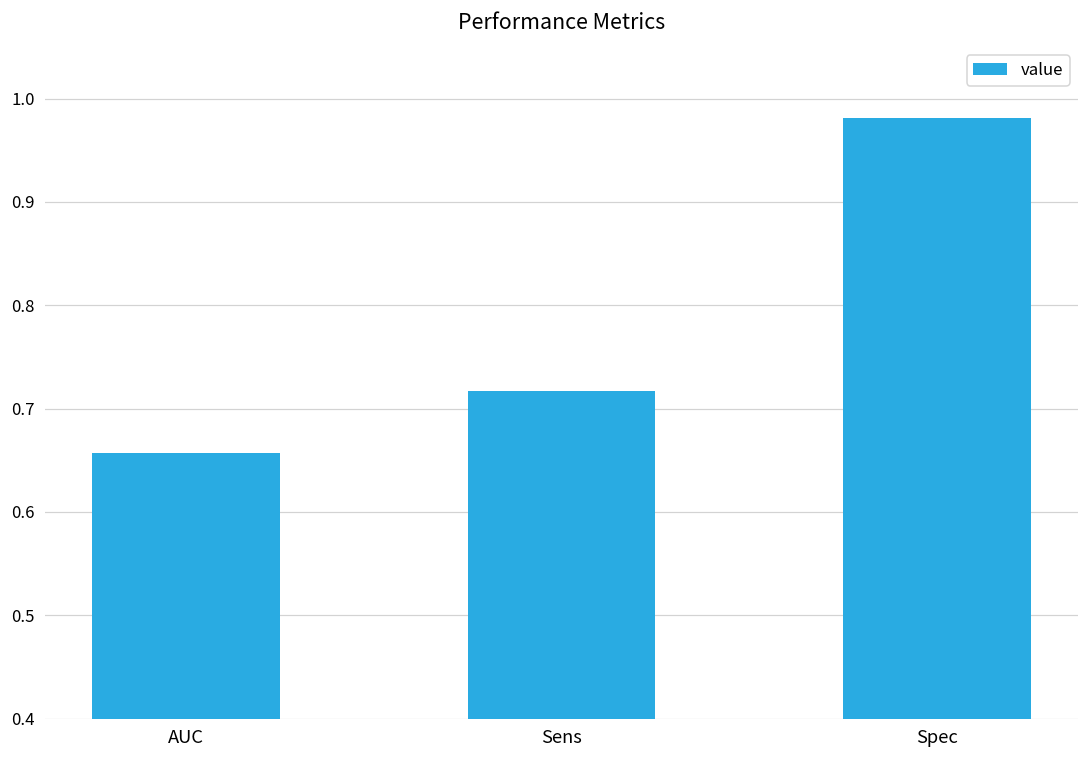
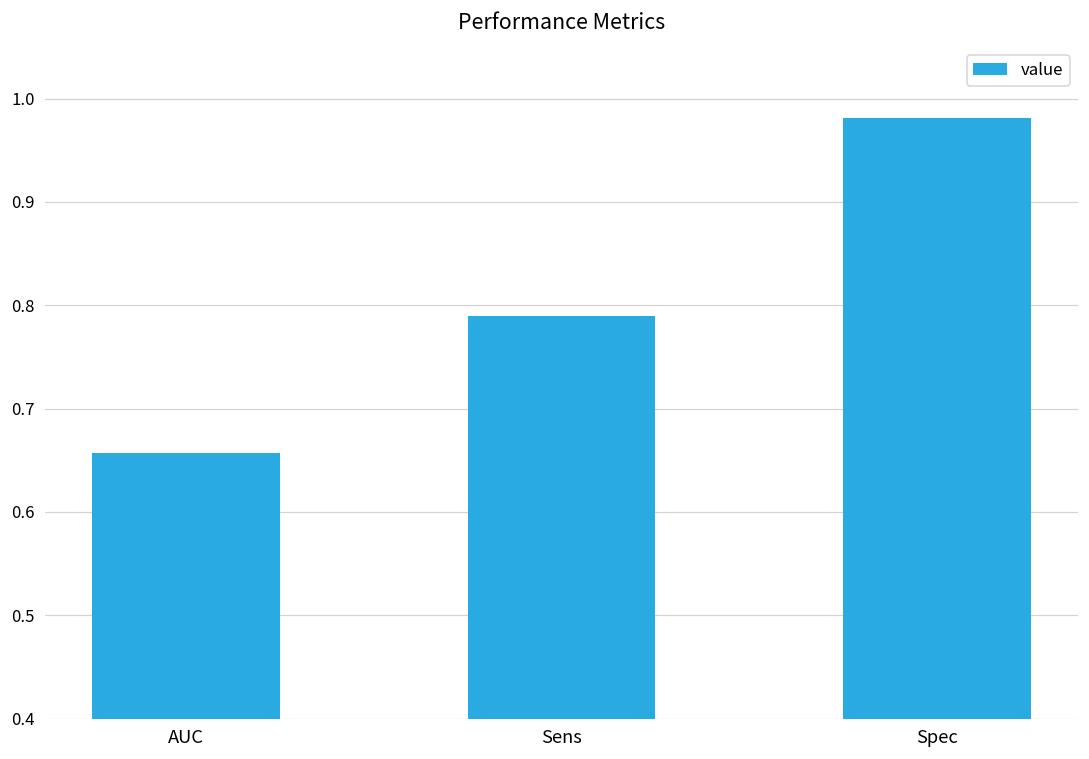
  {
    "AUC": 0.66,
-   "Sens": 0.72,
+   "Sens": 0.79,
    "Spec": 0.98
  }
